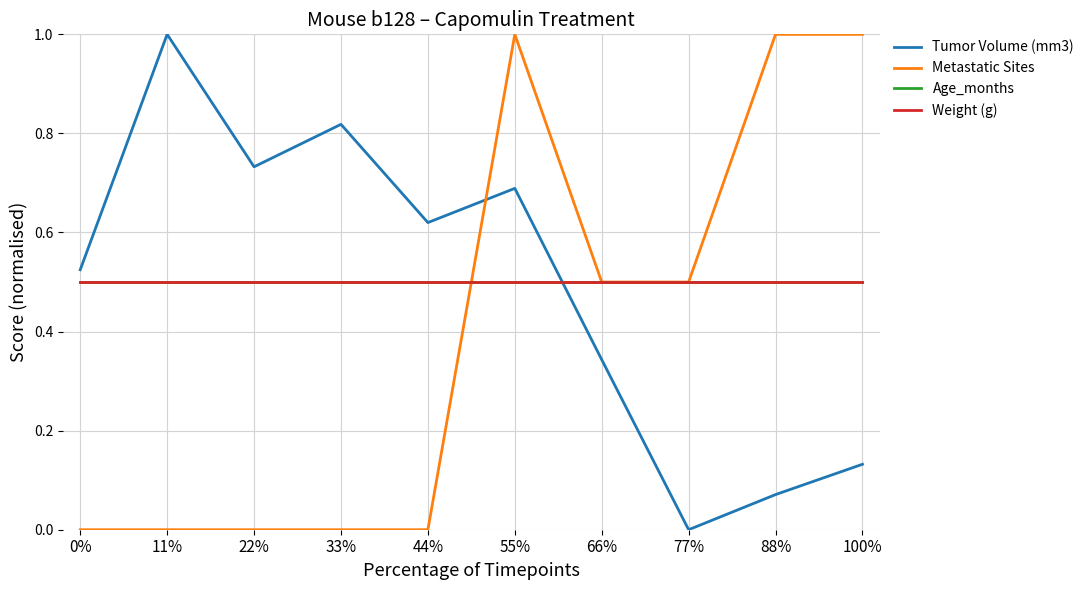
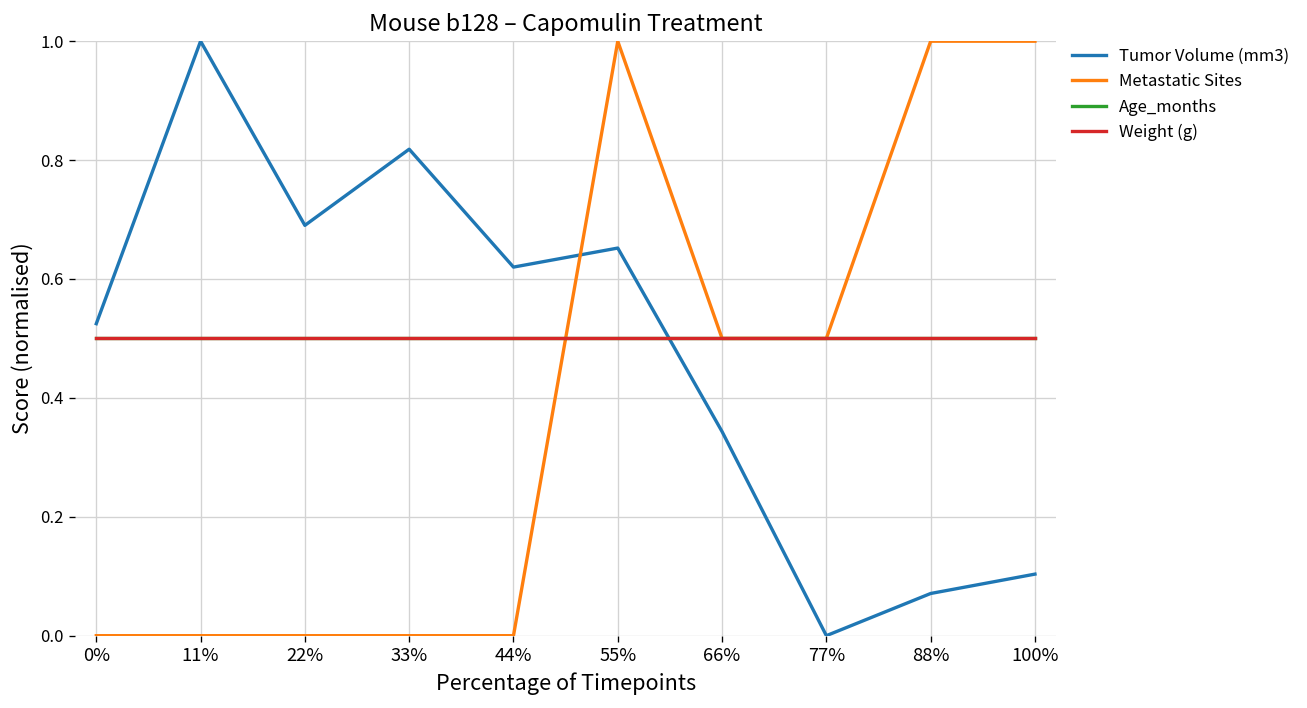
  {
    "Tumor Volume (mm3)": {
      "0%": 0.52,
      "11%": 1.00,
-     "22%": 0.73,
+     "22%": 0.69,
      "33%": 0.82,
      "44%": 0.62,
-     "55%": 0.69,
+     "55%": 0.65,
      "66%": 0.34,
      "77%": 0.00,
      "88%": 0.07,
-     "100%": 0.13
+     "100%": 0.10
    },
    "Metastatic Sites": {
      "0%": 0.00,
      "11%": 0.00,
      "22%": 0.00,
      "33%": 0.00,
      "44%": 0.00,
      "55%": 1.00,
      "88%": 1.00,
      "100%": 1.00
    },
    "Weight (g)": {
      "0%": 0.50,
      "11%": 0.50,
      "22%": 0.50,
      "33%": 0.50,
      "44%": 0.50,
      "55%": 0.50,
      "88%": 0.50,
      "100%": 0.50
    }
  }
